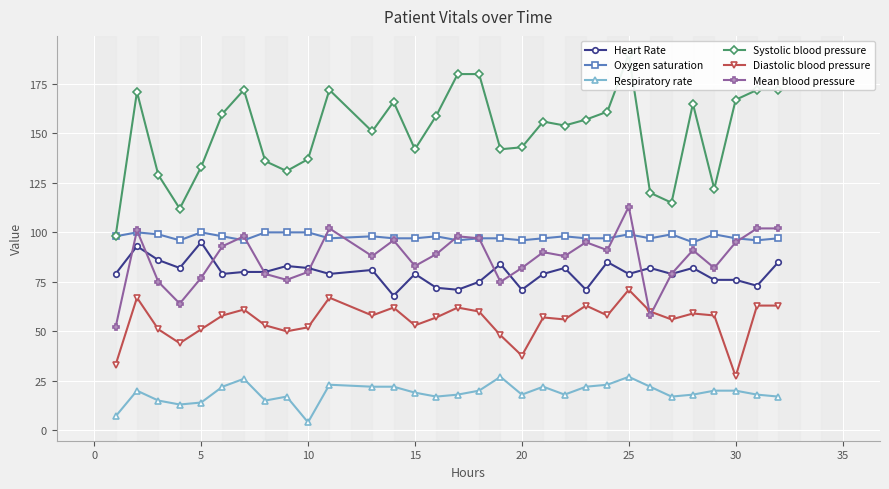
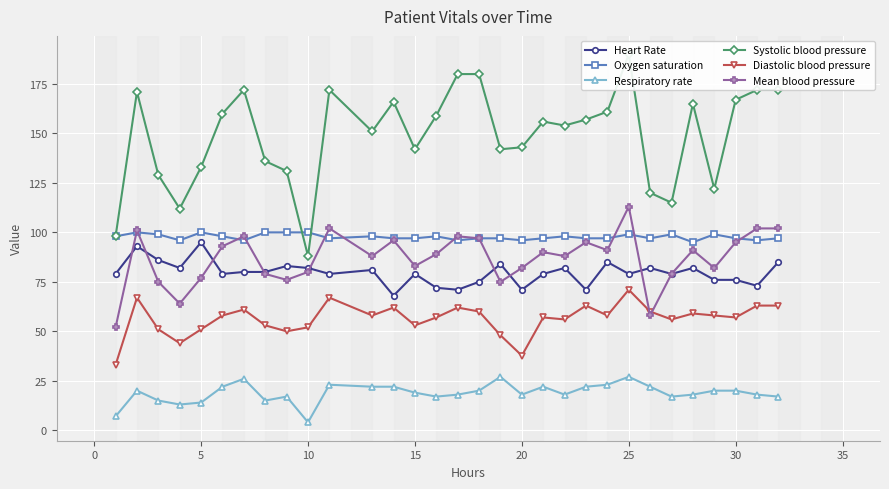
  {
    "Heart Rate": {
      "5": 95,
      "10": 82,
      "15": 79,
      "20": 71,
      "25": 79,
      "30": 76
    },
    "Oxygen saturation": {
      "5": 100,
      "10": 100,
      "15": 97,
      "20": 96,
      "25": 99,
      "30": 97
    },
    "Respiratory rate": {
      "5": 14,
      "10": 4,
      "15": 19,
      "20": 18,
      "25": 27,
      "30": 20
    },
    "Systolic blood pressure": {
      "5": 133,
-     "10": 137,
+     "10": 88,
      "15": 142,
      "20": 143,
      "30": 167
    },
    "Diastolic blood pressure": {
      "5": 51,
      "10": 52,
      "15": 53,
      "20": 38,
      "25": 71,
-     "30": 27
+     "30": 57
    },
    "Mean blood pressure": {
      "5": 77,
      "10": 80,
      "15": 83,
      "20": 82,
      "25": 113,
      "30": 95
    }
  }
